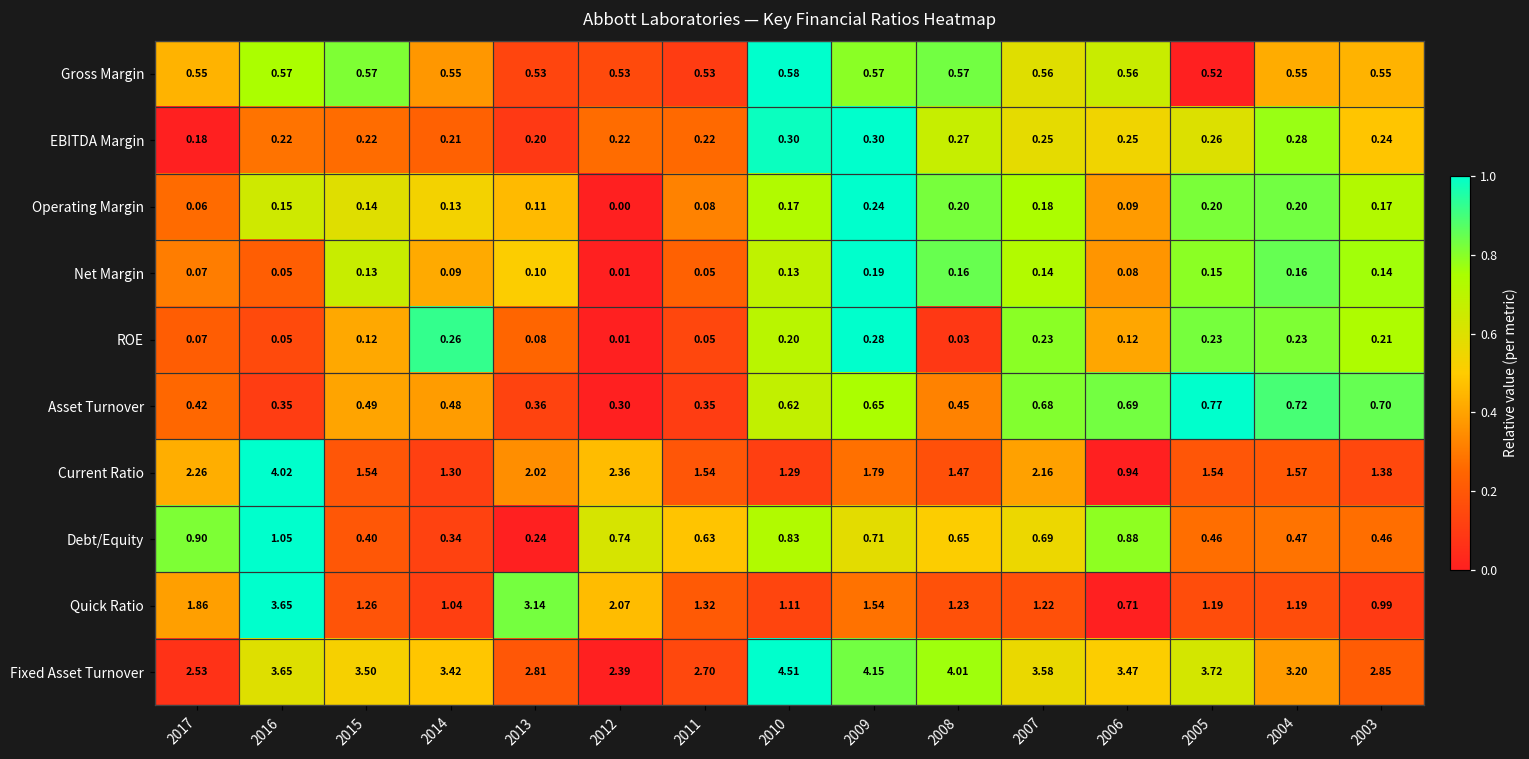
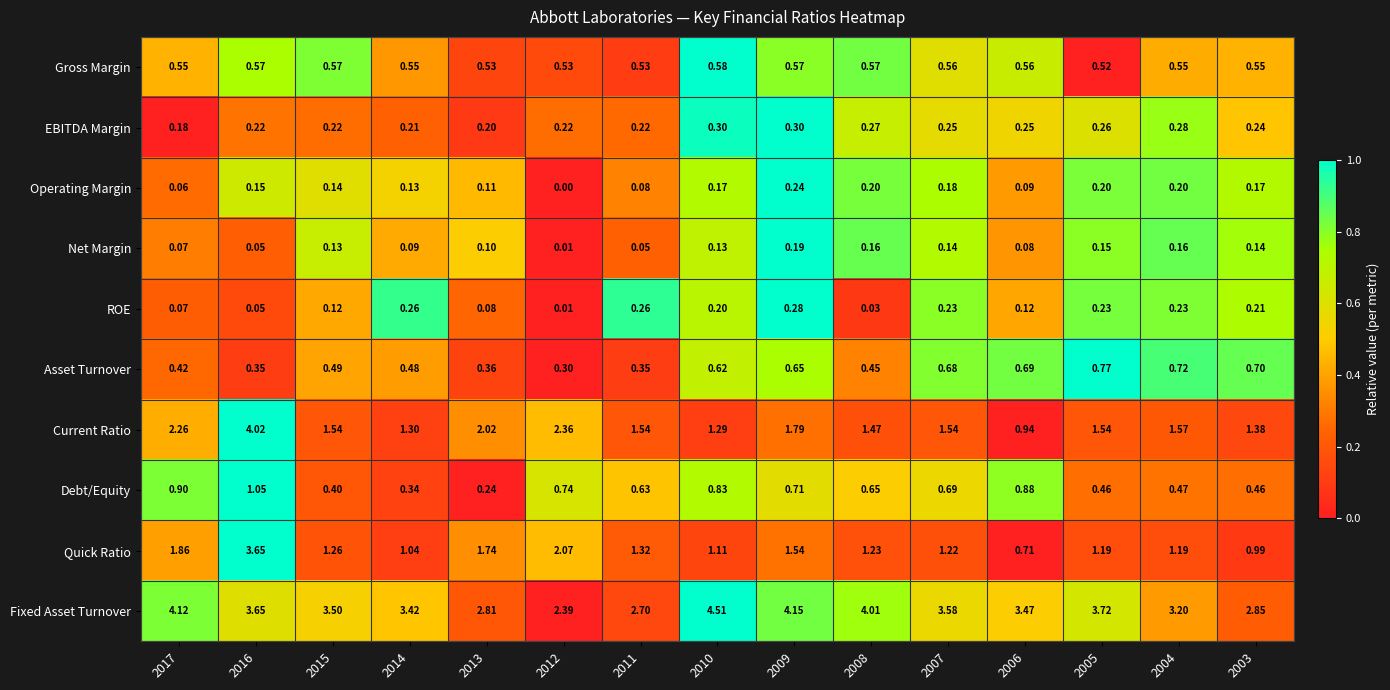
  {
    "Gross Margin": {
      "2017": 0.55,
      "2016": 0.57,
      "2015": 0.57,
      "2014": 0.55,
      "2013": 0.53,
      "2012": 0.53,
      "2011": 0.53,
      "2010": 0.58,
      "2009": 0.57,
      "2008": 0.57,
      "2007": 0.56,
      "2006": 0.56,
      "2005": 0.52,
      "2004": 0.55,
      "2003": 0.55
    },
    "EBITDA Margin": {
      "2017": 0.18,
      "2016": 0.22,
      "2015": 0.22,
      "2014": 0.21,
      "2013": 0.20,
      "2012": 0.22,
      "2011": 0.22,
      "2010": 0.30,
      "2009": 0.30,
      "2008": 0.27,
      "2007": 0.25,
      "2006": 0.25,
      "2005": 0.26,
      "2004": 0.28,
      "2003": 0.24
    },
    "Operating Margin": {
      "2017": 0.06,
      "2016": 0.15,
      "2015": 0.14,
      "2014": 0.13,
      "2013": 0.11,
      "2012": 0.00,
      "2011": 0.08,
      "2010": 0.17,
      "2009": 0.24,
      "2008": 0.20,
      "2007": 0.18,
      "2006": 0.09,
      "2005": 0.20,
      "2004": 0.20,
      "2003": 0.17
    },
    "Net Margin": {
      "2017": 0.07,
      "2016": 0.05,
      "2015": 0.13,
      "2014": 0.09,
      "2013": 0.10,
      "2012": 0.01,
      "2011": 0.05,
      "2010": 0.13,
      "2009": 0.19,
      "2008": 0.16,
      "2007": 0.14,
      "2006": 0.08,
      "2005": 0.15,
      "2004": 0.16,
      "2003": 0.14
    },
    "ROE": {
      "2017": 0.07,
      "2016": 0.05,
      "2015": 0.12,
      "2014": 0.26,
      "2013": 0.08,
      "2012": 0.01,
-     "2011": 0.05,
+     "2011": 0.26,
      "2010": 0.20,
      "2009": 0.28,
      "2008": 0.03,
      "2007": 0.23,
      "2006": 0.12,
      "2005": 0.23,
      "2004": 0.23,
      "2003": 0.21
    },
    "Asset Turnover": {
      "2017": 0.42,
      "2016": 0.35,
      "2015": 0.49,
      "2014": 0.48,
      "2013": 0.36,
      "2012": 0.30,
      "2011": 0.35,
      "2010": 0.62,
      "2009": 0.65,
      "2008": 0.45,
      "2007": 0.68,
      "2006": 0.69,
      "2005": 0.77,
      "2004": 0.72,
      "2003": 0.70
    },
    "Current Ratio": {
      "2017": 2.26,
      "2016": 4.02,
      "2015": 1.54,
      "2014": 1.30,
      "2013": 2.02,
      "2012": 2.36,
      "2011": 1.54,
      "2010": 1.29,
      "2009": 1.79,
      "2008": 1.47,
-     "2007": 2.16,
+     "2007": 1.54,
      "2006": 0.94,
      "2005": 1.54,
      "2004": 1.57,
      "2003": 1.38
    },
    "Debt/Equity": {
      "2017": 0.90,
      "2016": 1.05,
      "2015": 0.40,
      "2014": 0.34,
      "2013": 0.24,
      "2012": 0.74,
      "2011": 0.63,
      "2010": 0.83,
      "2009": 0.71,
      "2008": 0.65,
      "2007": 0.69,
      "2006": 0.88,
      "2005": 0.46,
      "2004": 0.47,
      "2003": 0.46
    },
    "Quick Ratio": {
      "2017": 1.86,
      "2016": 3.65,
      "2015": 1.26,
      "2014": 1.04,
-     "2013": 3.14,
+     "2013": 1.74,
      "2012": 2.07,
      "2011": 1.32,
      "2010": 1.11,
      "2009": 1.54,
      "2008": 1.23,
      "2007": 1.22,
      "2006": 0.71,
      "2005": 1.19,
      "2004": 1.19,
      "2003": 0.99
    },
    "Fixed Asset Turnover": {
-     "2017": 2.53,
+     "2017": 4.12,
      "2016": 3.65,
      "2015": 3.50,
      "2014": 3.42,
      "2013": 2.81,
      "2012": 2.39,
      "2011": 2.70,
      "2010": 4.51,
      "2009": 4.15,
      "2008": 4.01,
      "2007": 3.58,
      "2006": 3.47,
      "2005": 3.72,
      "2004": 3.20,
      "2003": 2.85
    }
  }
